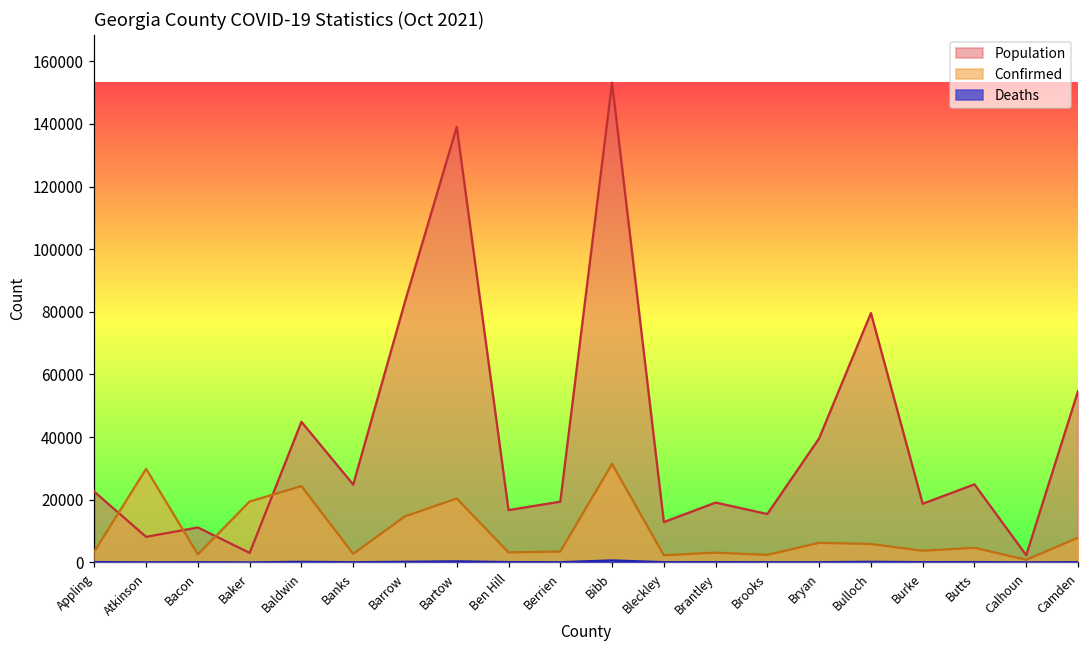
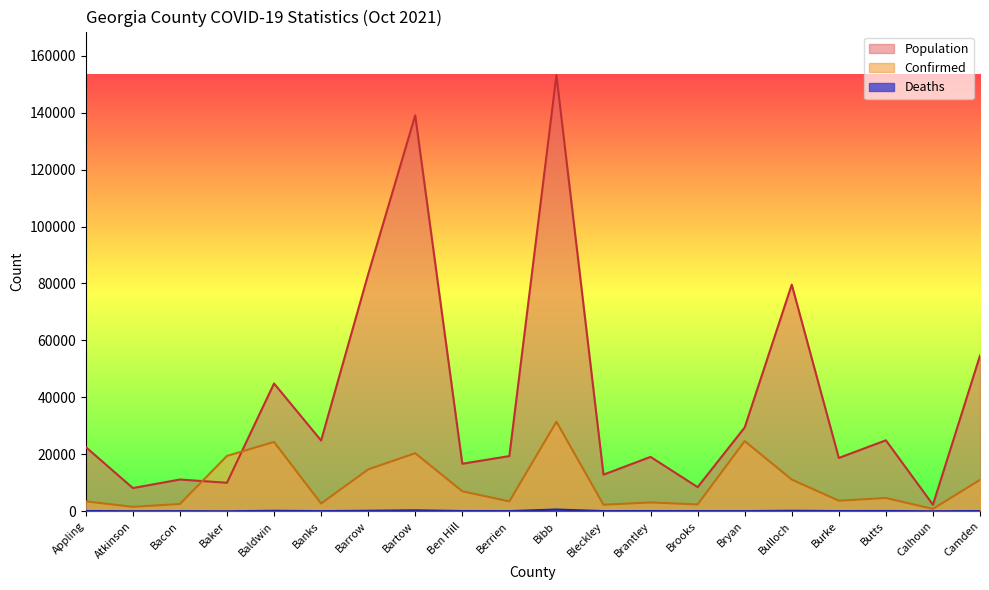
  {
    "Population": {
      "Appling": 23000,
      "Atkinson": 8000,
      "Bacon": 11000,
-     "Baker": 3000,
+     "Baker": 10000,
      "Baldwin": 45000,
      "Banks": 25000,
      "Barrow": 83000,
      "Bartow": 139000,
      "Ben Hill": 17000,
      "Berrien": 19000,
      "Bibb": 153000,
      "Bleckley": 13000,
      "Brantley": 19000,
-     "Brooks": 15000,
-     "Bryan": 40000,
+     "Brooks": 8000,
+     "Bryan": 29000,
      "Bulloch": 80000,
      "Burke": 19000,
      "Butts": 25000,
      "Calhoun": 2000,
      "Camden": 55000
    },
    "Confirmed": {
      "Appling": 3000,
-     "Atkinson": 30000,
+     "Atkinson": 2000,
      "Bacon": 3000,
      "Baker": 19000,
      "Baldwin": 24000,
      "Banks": 3000,
      "Barrow": 15000,
      "Bartow": 20000,
-     "Ben Hill": 3000,
+     "Ben Hill": 7000,
      "Berrien": 3000,
      "Bibb": 31000,
      "Bleckley": 2000,
      "Brantley": 3000,
      "Brooks": 2000,
-     "Bryan": 6000,
-     "Bulloch": 6000,
+     "Bryan": 25000,
+     "Bulloch": 11000,
      "Burke": 4000,
      "Butts": 5000,
-     "Camden": 8000
+     "Camden": 11000
    },
    "Deaths": {
      "Appling": 0,
      "Atkinson": 0,
      "Bacon": 0,
      "Baker": 0,
      "Baldwin": 0,
      "Banks": 0,
      "Barrow": 0,
      "Bartow": 0,
      "Ben Hill": 0,
      "Berrien": 0,
      "Bibb": 1000,
      "Bleckley": 0,
      "Brantley": 0,
      "Brooks": 0,
      "Bryan": 0,
      "Bulloch": 0,
      "Burke": 0,
      "Butts": 0,
      "Camden": 0
    }
  }
